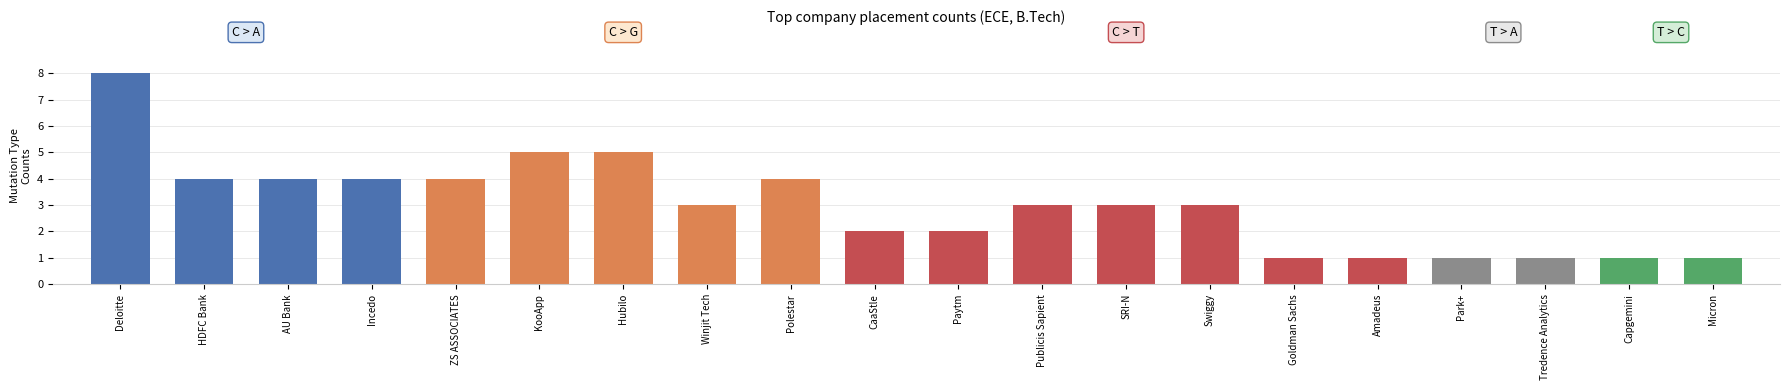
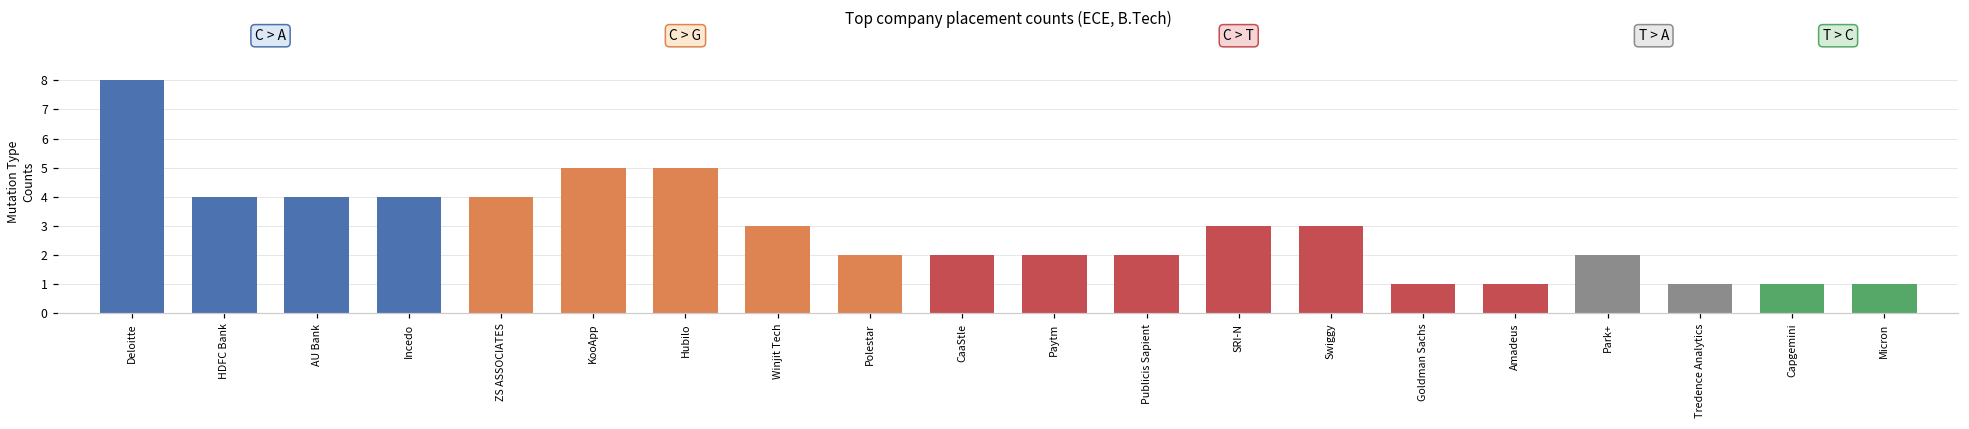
  {
    "Deloitte": 8,
    "HDFC Bank": 4,
    "AU Bank": 4,
    "Incedo": 4,
    "ZS ASSOCIATES": 4,
    "KooApp": 5,
    "Hubilo": 5,
    "Winjit Tech": 3,
-   "Polestar": 4,
+   "Polestar": 2,
    "CaaStle": 2,
    "Paytm": 2,
-   "Publicis Sapient": 3,
+   "Publicis Sapient": 2,
    "SRI-N": 3,
    "Swiggy": 3,
    "Goldman Sachs": 1,
    "Amadeus": 1,
-   "Park+": 1,
+   "Park+": 2,
    "Tredence Analytics": 1,
    "Capgemini": 1,
    "Micron": 1
  }
